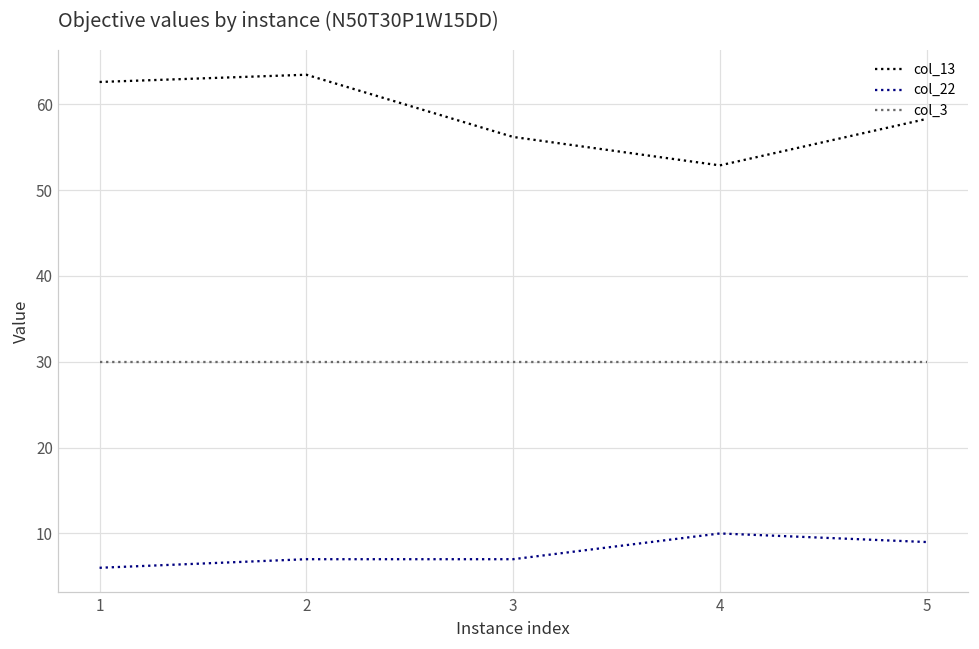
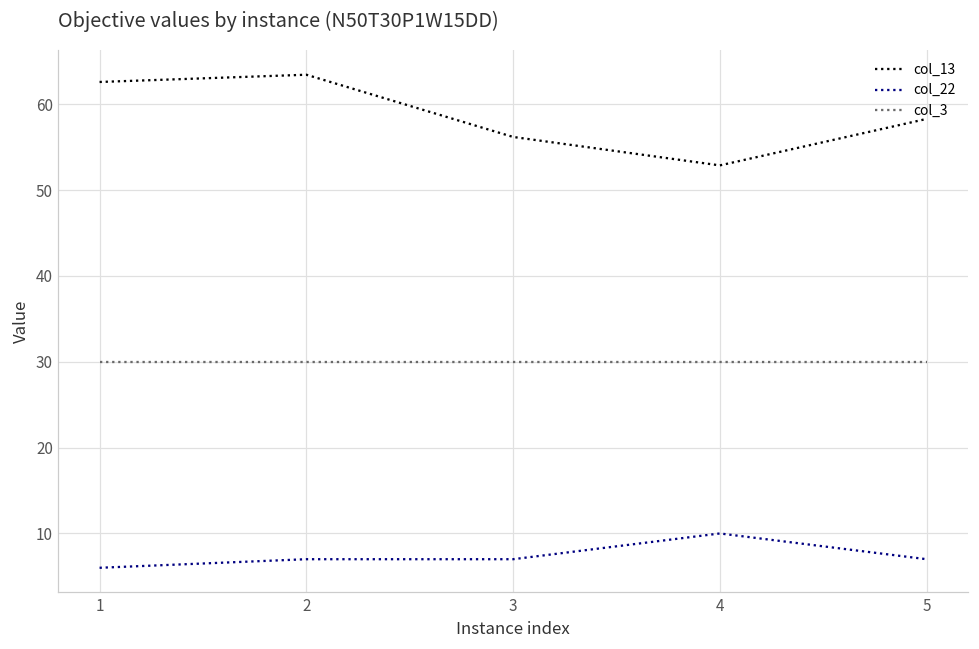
  {
    "col_13": {
      "1": 63,
      "2": 63,
      "3": 56,
      "4": 53,
      "5": 58
    },
    "col_22": {
      "1": 6,
      "2": 7,
      "3": 7,
      "4": 10,
-     "5": 9
+     "5": 7
    },
    "col_3": {
      "1": 30,
      "2": 30,
      "3": 30,
      "4": 30,
      "5": 30
    }
  }
